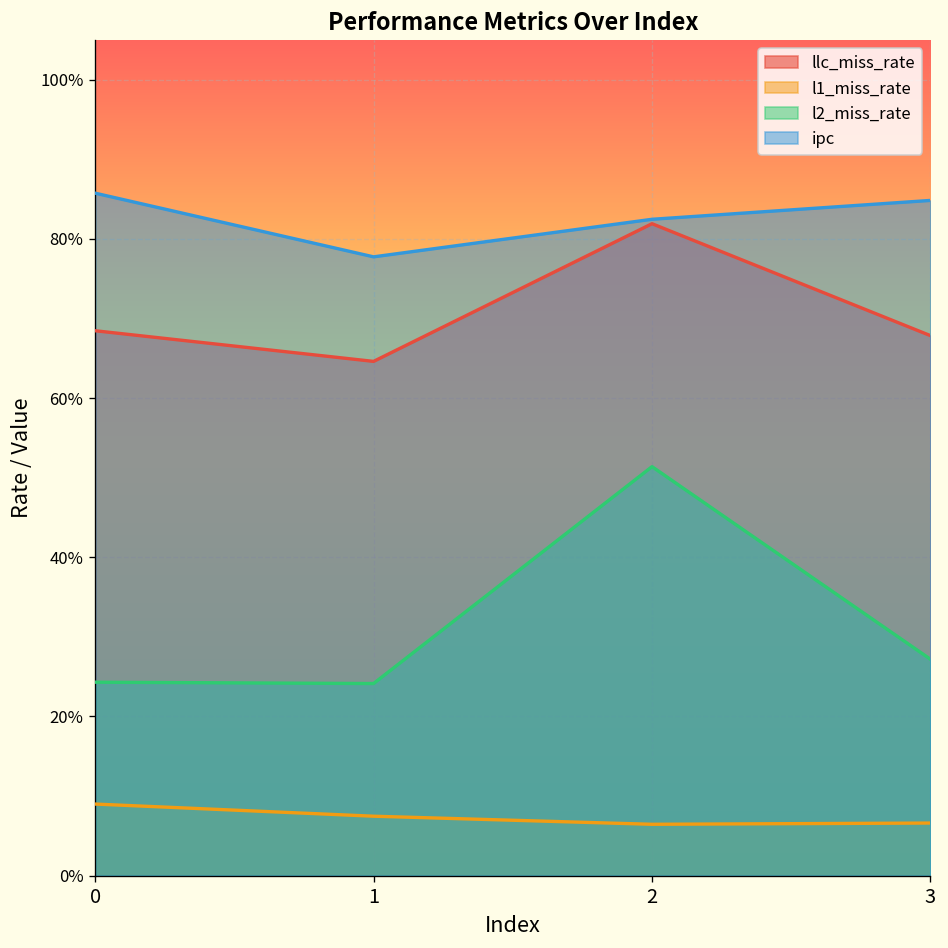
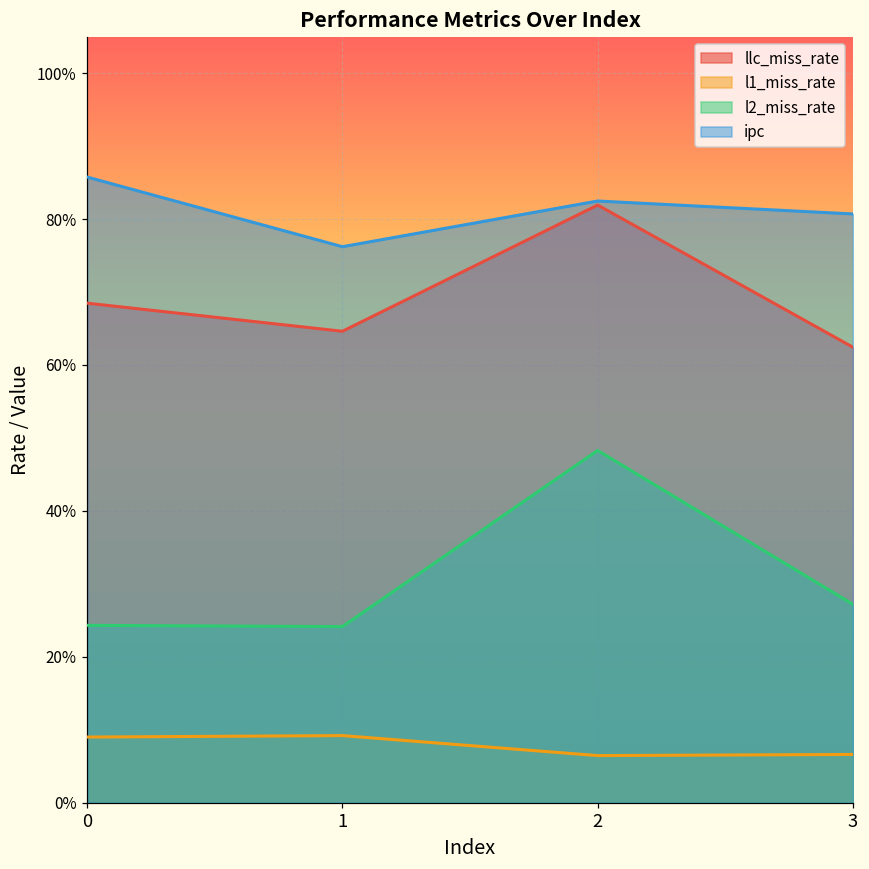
  {
    "llc_miss_rate": {
      "0": "68%",
      "1": "65%",
      "2": "82%",
-     "3": "68%"
+     "3": "62%"
    },
    "l1_miss_rate": {
      "0": "9%",
-     "1": "7%",
+     "1": "9%",
      "2": "6%",
      "3": "7%"
    },
    "l2_miss_rate": {
      "0": "24%",
      "1": "24%",
-     "2": "51%",
+     "2": "48%",
      "3": "27%"
    },
    "ipc": {
      "0": "86%",
-     "1": "78%",
+     "1": "76%",
      "2": "82%",
-     "3": "85%"
+     "3": "81%"
    }
  }
